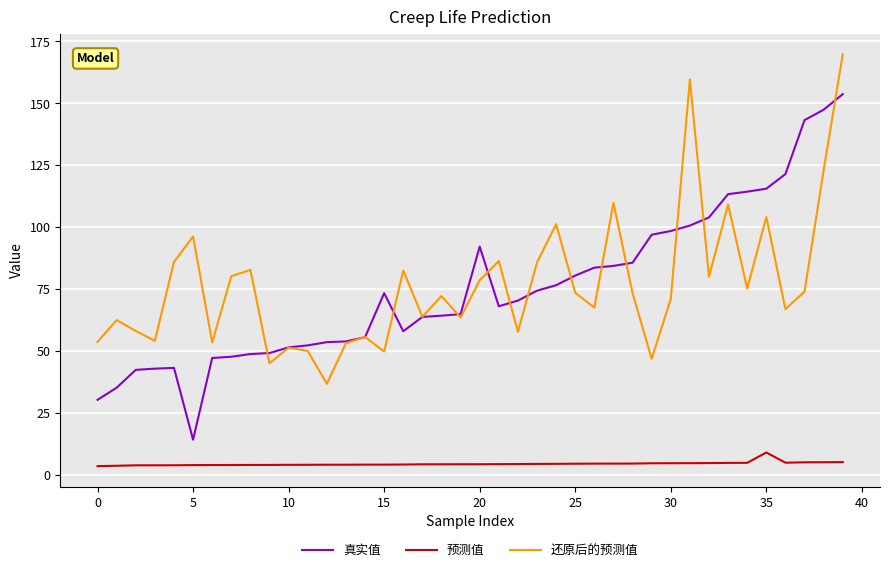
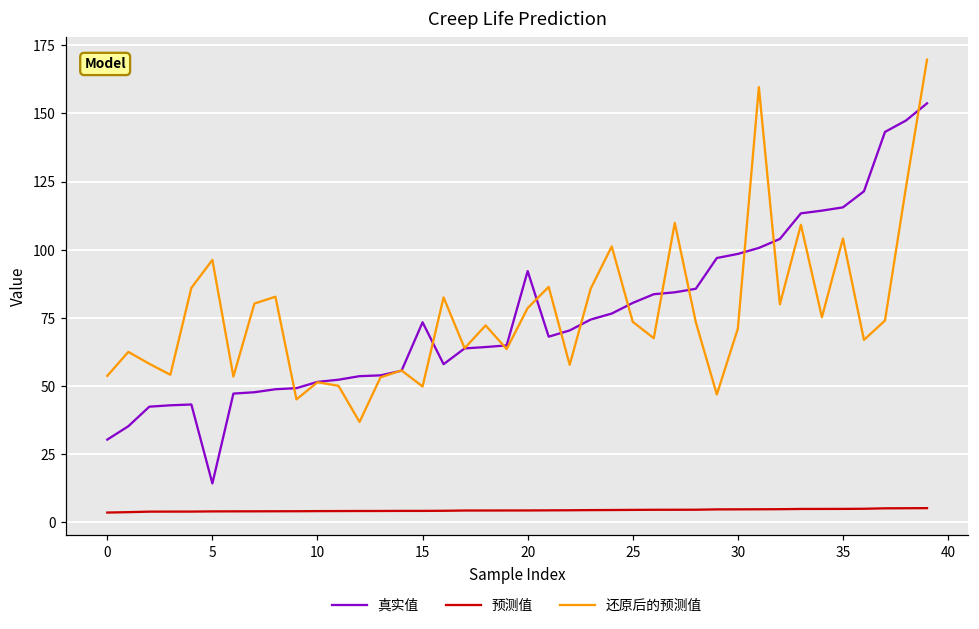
  {
    "真实值": {
      "0": 30,
      "5": 14,
      "15": 73,
      "20": 92,
      "25": 80,
      "30": 98,
      "35": 116
    },
    "预测值": {
      "0": 3,
      "5": 4,
      "10": 4,
      "15": 4,
      "20": 4,
      "25": 4,
      "30": 5,
-     "35": 9
+     "35": 5
    },
    "还原后的预测值": {
      "0": 54,
      "5": 96,
      "15": 50,
      "20": 79,
      "25": 73,
      "30": 71,
      "35": 104
    }
  }
